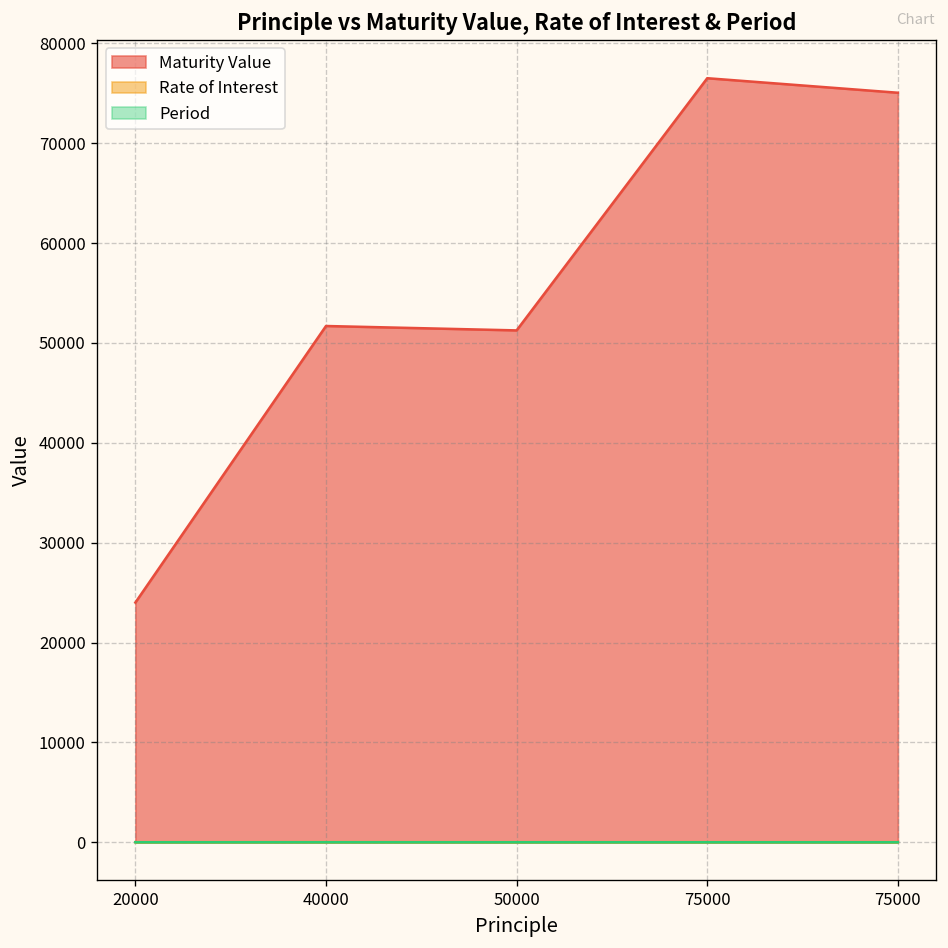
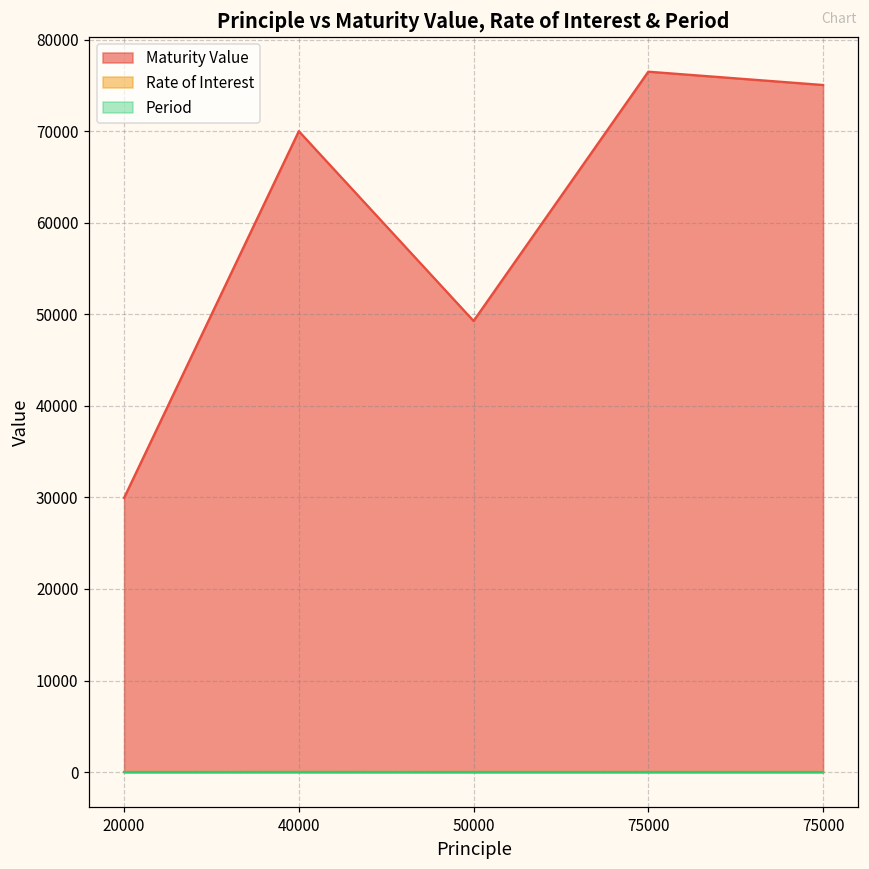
  {
    "Maturity Value": {
-     "20000": 24000,
-     "40000": 52000,
-     "50000": 51000
+     "20000": 30000,
+     "40000": 70000,
+     "50000": 49000
    },
    "Period": {
      "20000": 0,
      "40000": 0,
      "50000": 0
    }
  }
